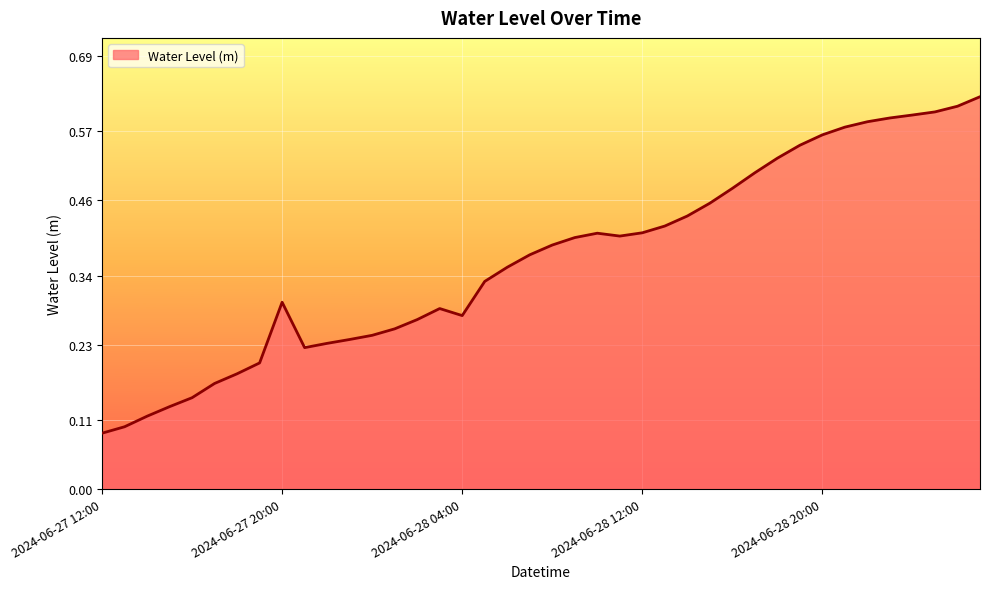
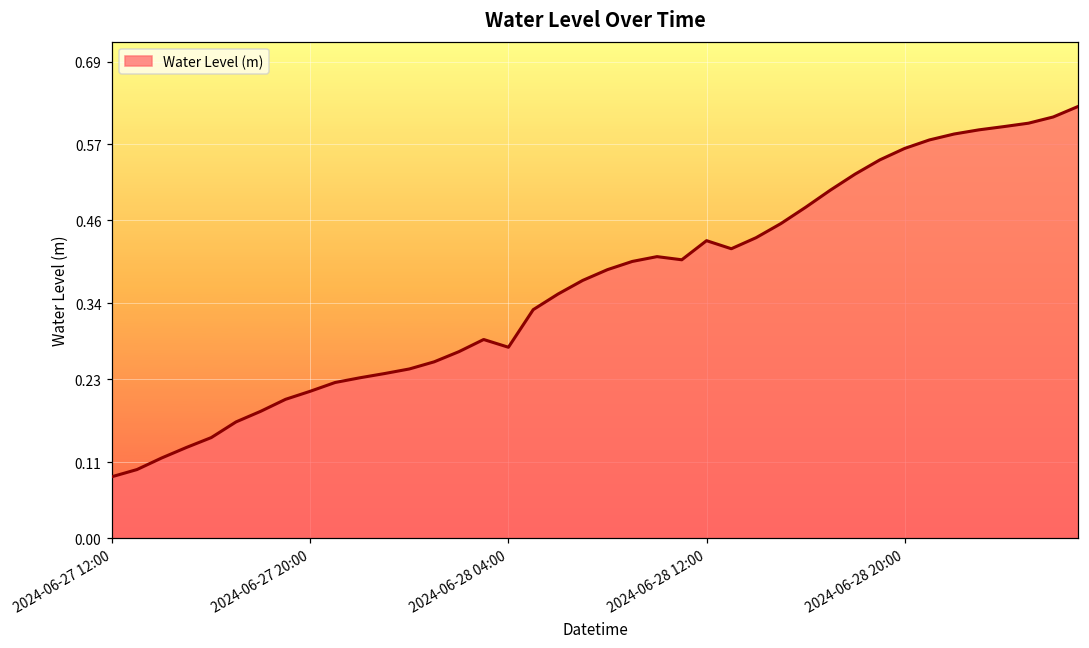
  {
    "2024-06-27 12:00": 0.09,
-   "2024-06-27 20:00": 0.30,
+   "2024-06-27 20:00": 0.21,
    "2024-06-28 04:00": 0.28,
-   "2024-06-28 12:00": 0.41,
+   "2024-06-28 12:00": 0.43,
    "2024-06-28 20:00": 0.56
  }
